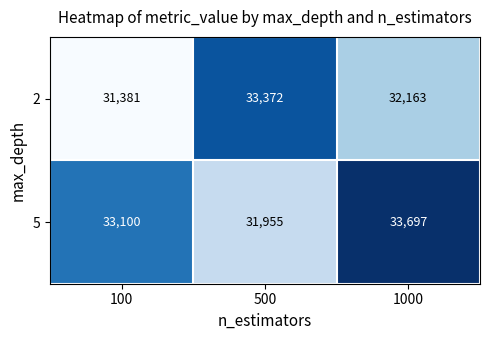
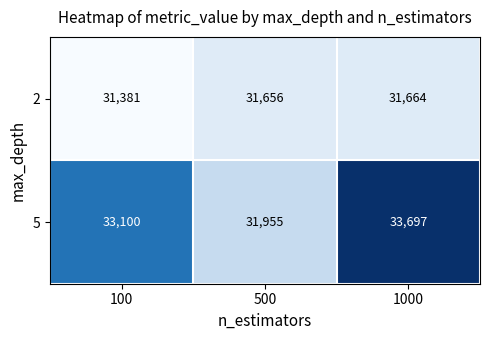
  {
    "2": {
      "100": "31,381",
-     "500": "33,372",
-     "1000": "32,163"
+     "500": "31,656",
+     "1000": "31,664"
    },
    "5": {
      "100": "33,100",
      "500": "31,955",
      "1000": "33,697"
    }
  }
